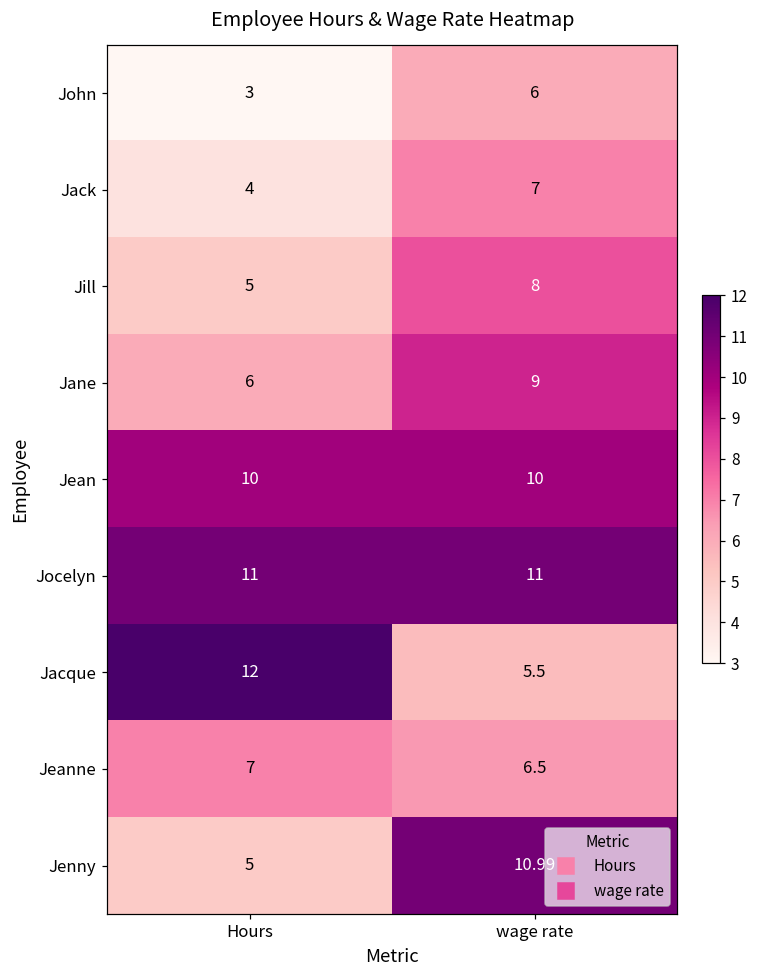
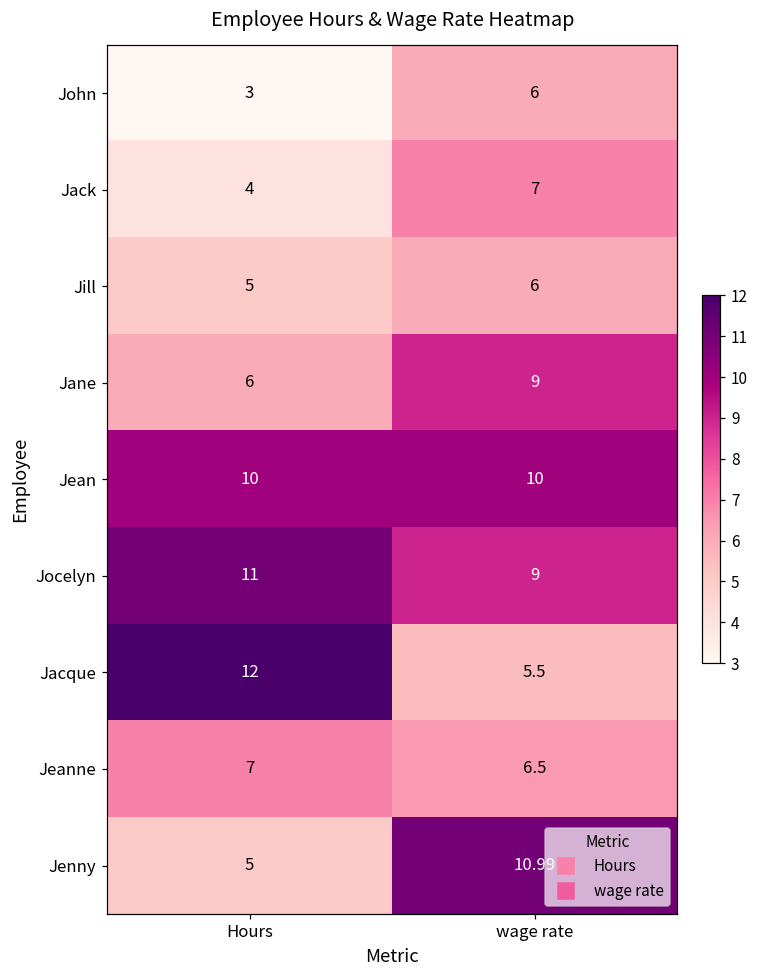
  {
    "John": {
      "Hours": 3,
      "wage rate": 6
    },
    "Jack": {
      "Hours": 4,
      "wage rate": 7
    },
    "Jill": {
      "Hours": 5,
-     "wage rate": 8
+     "wage rate": 6
    },
    "Jane": {
      "Hours": 6,
      "wage rate": 9
    },
    "Jean": {
      "Hours": 10,
      "wage rate": 10
    },
    "Jocelyn": {
      "Hours": 11,
-     "wage rate": 11
+     "wage rate": 9
    },
    "Jacque": {
      "Hours": 12,
      "wage rate": 5.5
    },
    "Jeanne": {
      "Hours": 7,
      "wage rate": 6.5
    },
    "Jenny": {
      "Hours": 5
    }
  }
